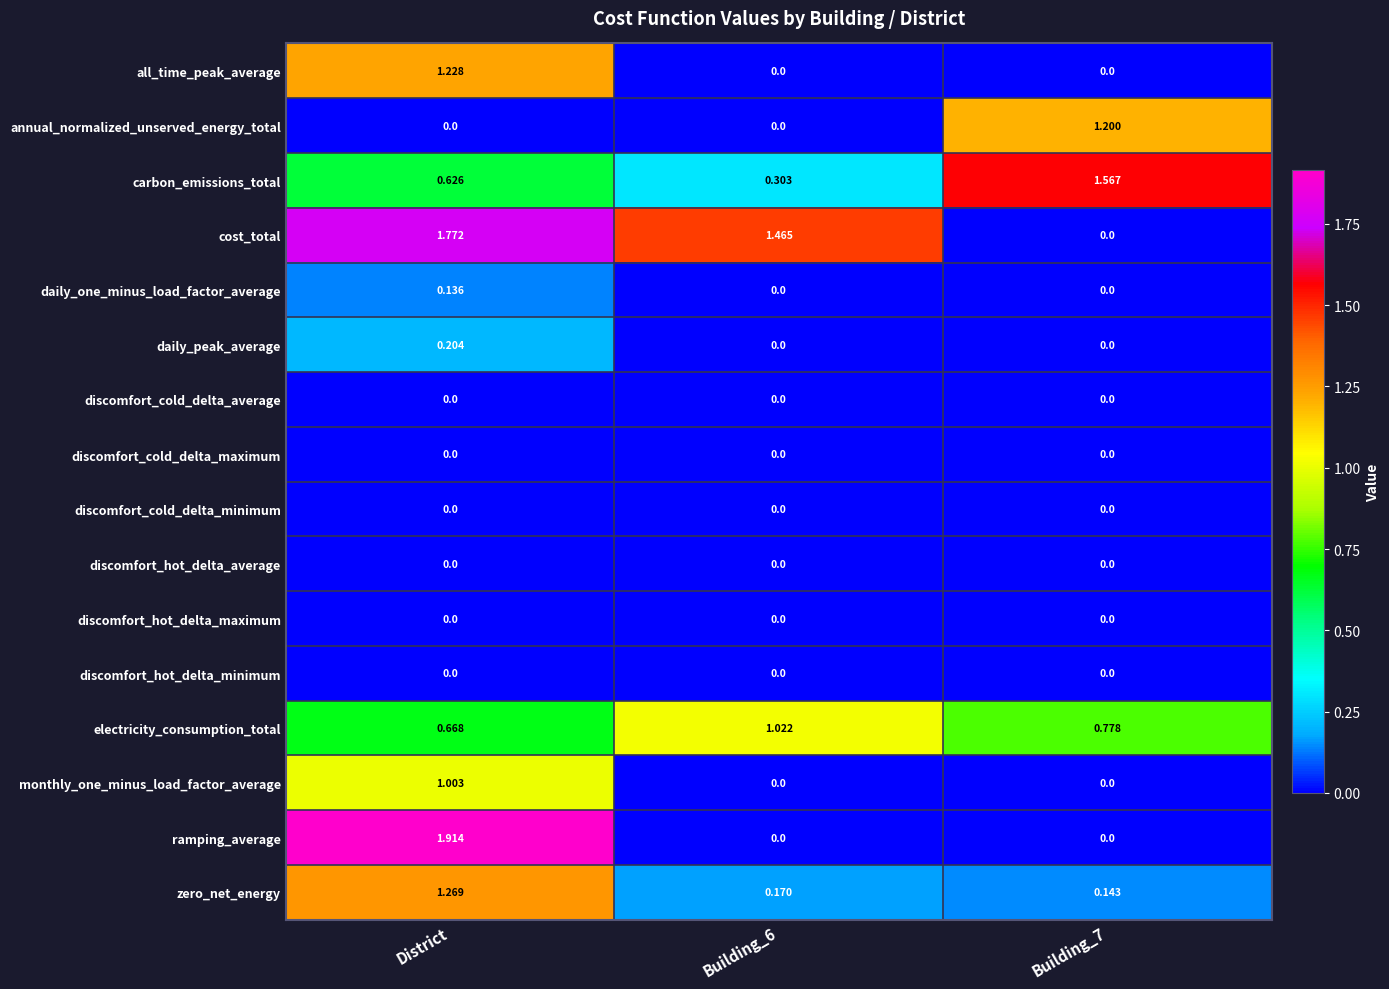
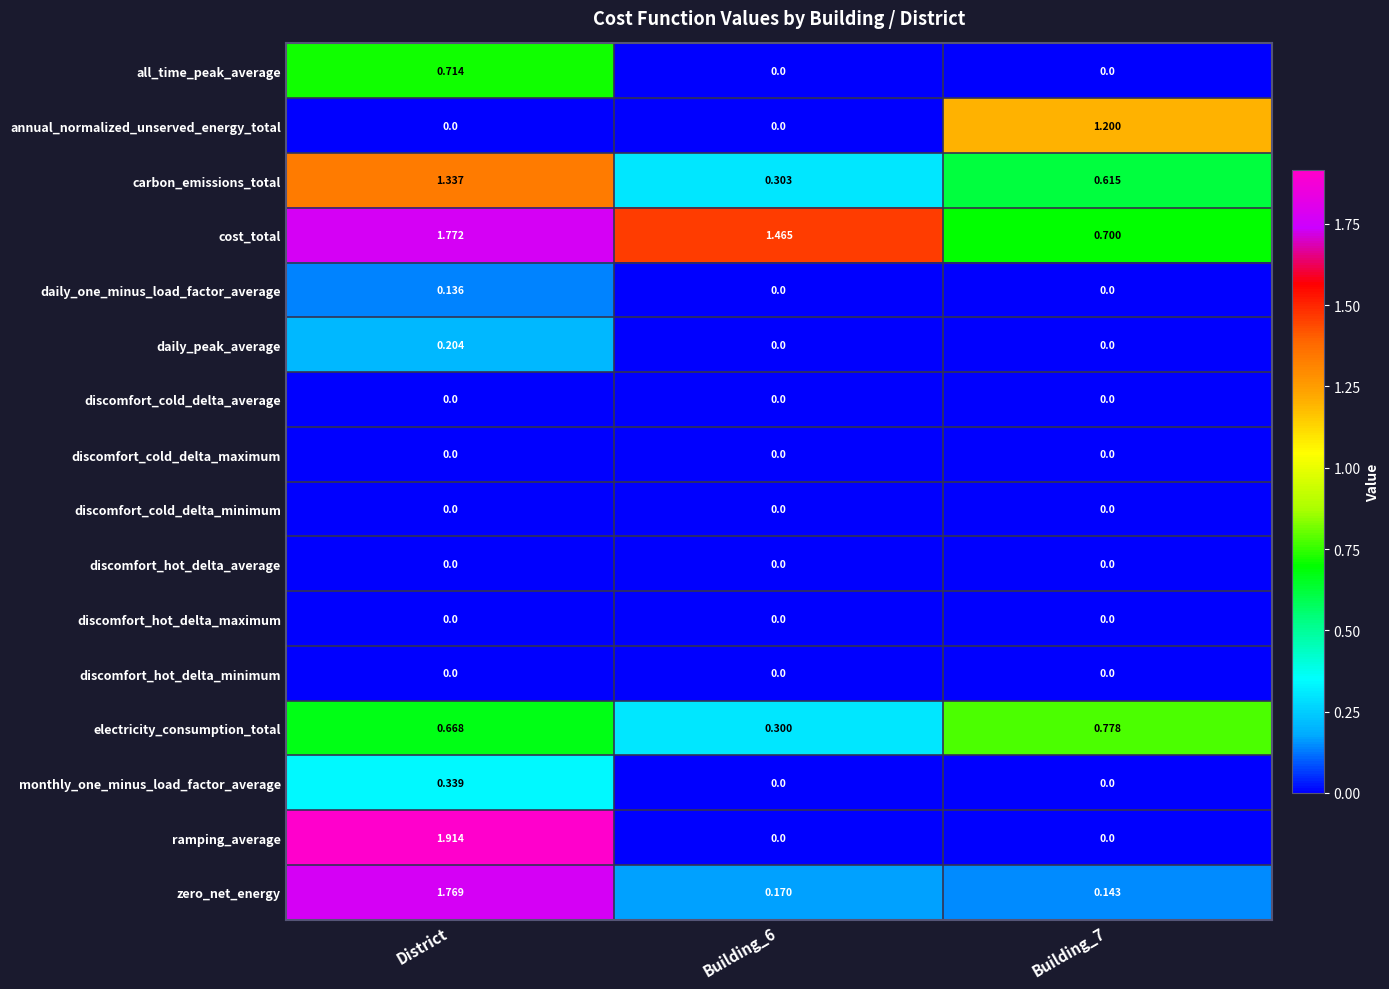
  {
    "all_time_peak_average": {
-     "District": 1.228,
+     "District": 0.714,
      "Building_6": 0.0,
      "Building_7": 0.0
    },
    "annual_normalized_unserved_energy_total": {
      "District": 0.0,
      "Building_6": 0.0,
      "Building_7": 1.200
    },
    "carbon_emissions_total": {
-     "District": 0.626,
+     "District": 1.337,
      "Building_6": 0.303,
-     "Building_7": 1.567
+     "Building_7": 0.615
    },
    "cost_total": {
      "District": 1.772,
      "Building_6": 1.465,
-     "Building_7": 0.0
+     "Building_7": 0.700
    },
    "daily_one_minus_load_factor_average": {
      "District": 0.136,
      "Building_6": 0.0,
      "Building_7": 0.0
    },
    "daily_peak_average": {
      "District": 0.204,
      "Building_6": 0.0,
      "Building_7": 0.0
    },
    "discomfort_cold_delta_average": {
      "District": 0.0,
      "Building_6": 0.0,
      "Building_7": 0.0
    },
    "discomfort_cold_delta_maximum": {
      "District": 0.0,
      "Building_6": 0.0,
      "Building_7": 0.0
    },
    "discomfort_cold_delta_minimum": {
      "District": 0.0,
      "Building_6": 0.0,
      "Building_7": 0.0
    },
    "discomfort_hot_delta_average": {
      "District": 0.0,
      "Building_6": 0.0,
      "Building_7": 0.0
    },
    "discomfort_hot_delta_maximum": {
      "District": 0.0,
      "Building_6": 0.0,
      "Building_7": 0.0
    },
    "discomfort_hot_delta_minimum": {
      "District": 0.0,
      "Building_6": 0.0,
      "Building_7": 0.0
    },
    "electricity_consumption_total": {
      "District": 0.668,
-     "Building_6": 1.022,
+     "Building_6": 0.300,
      "Building_7": 0.778
    },
    "monthly_one_minus_load_factor_average": {
-     "District": 1.003,
+     "District": 0.339,
      "Building_6": 0.0,
      "Building_7": 0.0
    },
    "ramping_average": {
      "District": 1.914,
      "Building_6": 0.0,
      "Building_7": 0.0
    },
    "zero_net_energy": {
-     "District": 1.269,
+     "District": 1.769,
      "Building_6": 0.170,
      "Building_7": 0.143
    }
  }
